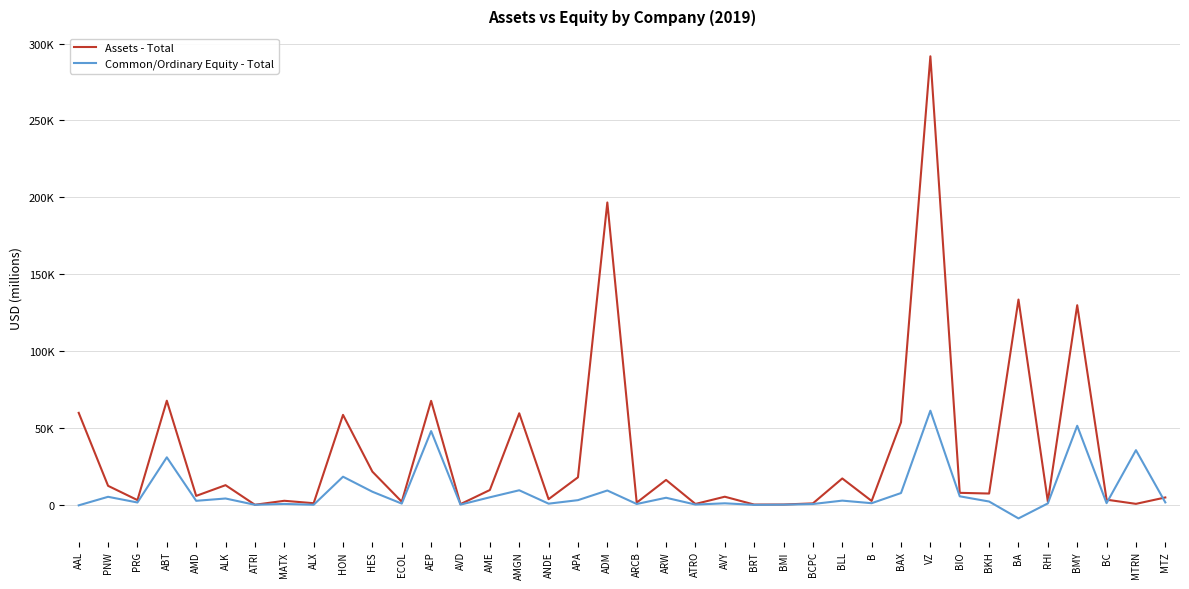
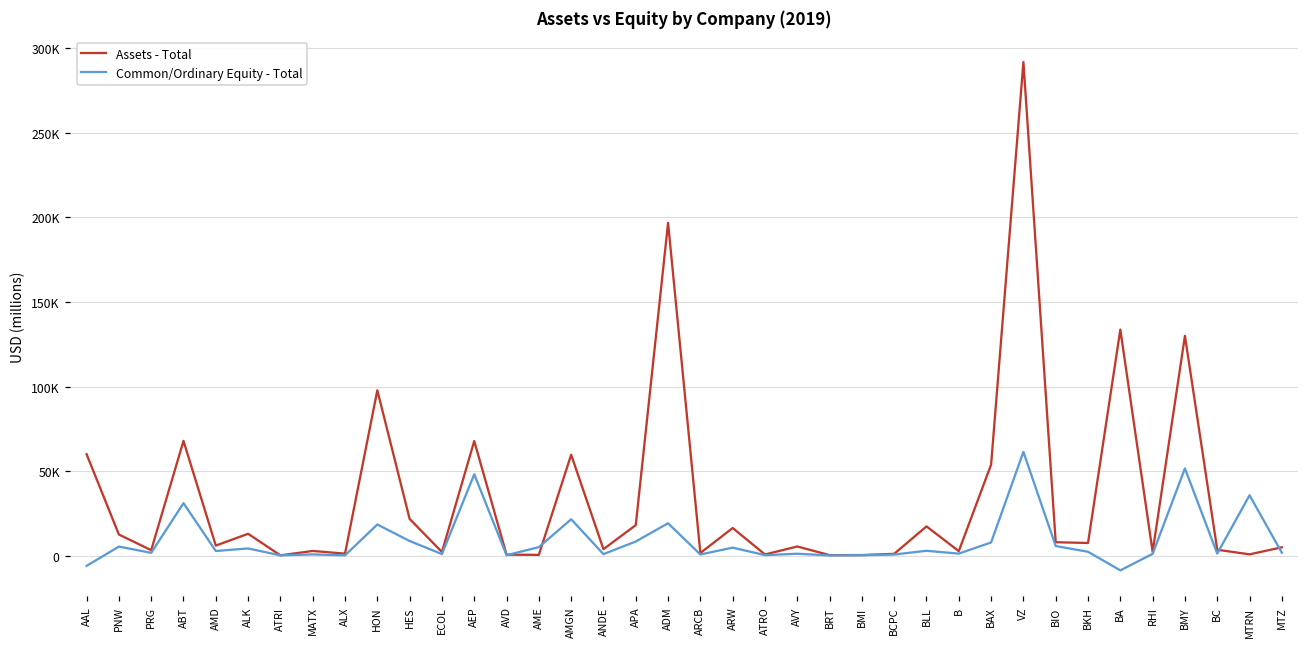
  {
    "Assets - Total": {
      "AAL": 60000,
      "PNW": 13000,
      "ABT": 68000,
      "AMD": 6000,
      "ALK": 13000,
      "MATX": 3000,
-     "HON": 59000,
+     "HON": 98000,
      "HES": 22000,
      "AEP": 68000,
-     "AME": 10000,
+     "AME": 1000,
      "AMGN": 60000,
      "ANDE": 4000,
      "APA": 18000,
      "ADM": 197000,
      "ARW": 16000,
      "AVY": 5000,
      "BLL": 17000,
      "BAX": 54000,
      "VZ": 292000,
      "BIO": 8000,
      "BKH": 8000,
      "BA": 134000,
      "BMY": 130000,
      "BC": 4000,
      "MTRN": 1000,
      "MTZ": 5000
    },
    "Common/Ordinary Equity - Total": {
-     "AAL": 0,
+     "AAL": -6000,
      "PNW": 5000,
      "ABT": 31000,
      "AMD": 3000,
      "ALK": 4000,
      "MATX": 1000,
      "HON": 18000,
      "HES": 9000,
      "AEP": 48000,
      "AME": 5000,
-     "AMGN": 10000,
+     "AMGN": 22000,
      "ANDE": 1000,
-     "APA": 3000,
-     "ADM": 10000,
+     "APA": 8000,
+     "ADM": 19000,
      "ARW": 5000,
      "AVY": 1000,
      "BLL": 3000,
      "BAX": 8000,
      "VZ": 61000,
      "BIO": 6000,
      "BKH": 2000,
      "BA": -9000,
      "BMY": 52000,
      "BC": 1000,
      "MTRN": 36000,
      "MTZ": 2000
    }
  }
